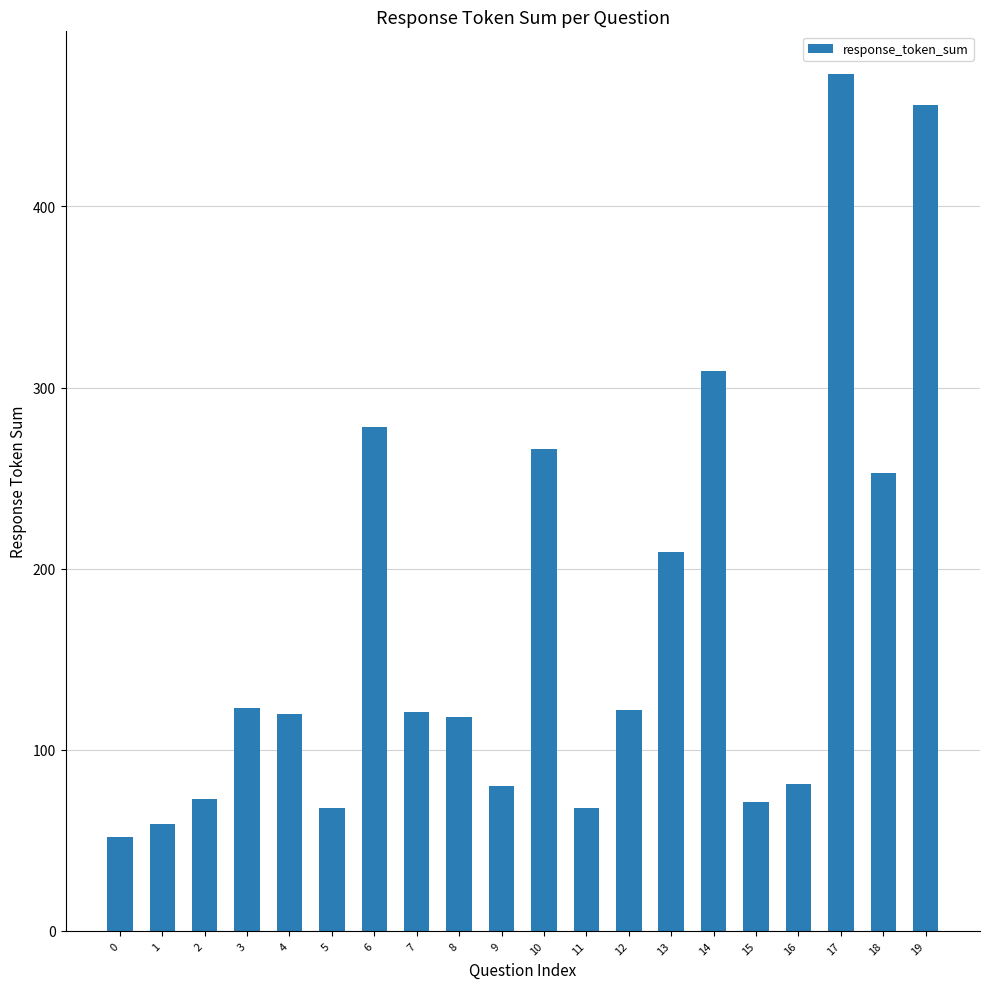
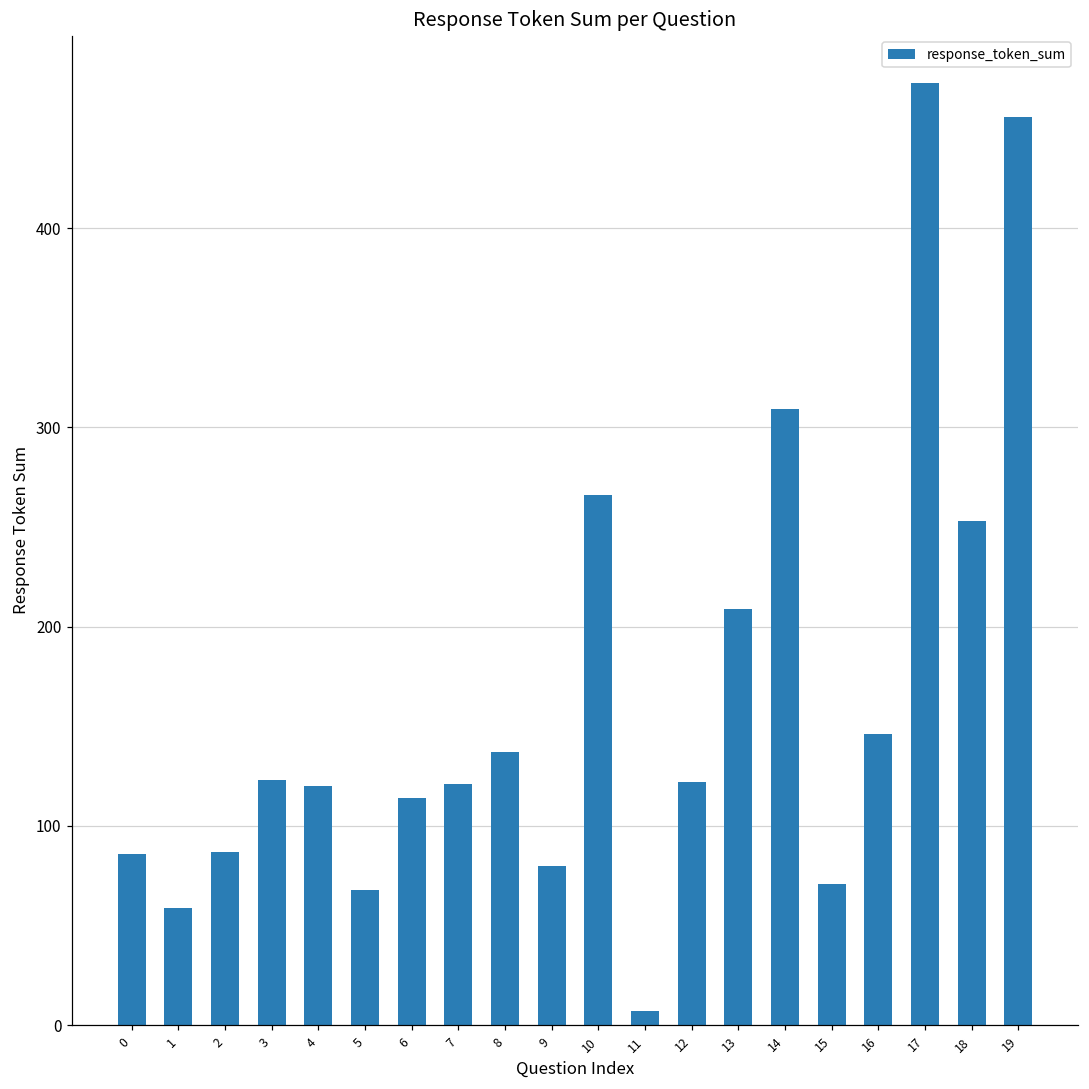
  {
-   "0": 52,
+   "0": 86,
    "1": 59,
-   "2": 73,
+   "2": 87,
    "3": 123,
    "4": 120,
    "5": 68,
-   "6": 278,
+   "6": 114,
    "7": 121,
-   "8": 118,
+   "8": 137,
    "9": 80,
    "10": 266,
-   "11": 68,
+   "11": 7,
    "12": 122,
    "13": 209,
    "14": 309,
    "15": 71,
-   "16": 81,
+   "16": 146,
    "17": 473,
    "18": 253,
    "19": 456
  }
